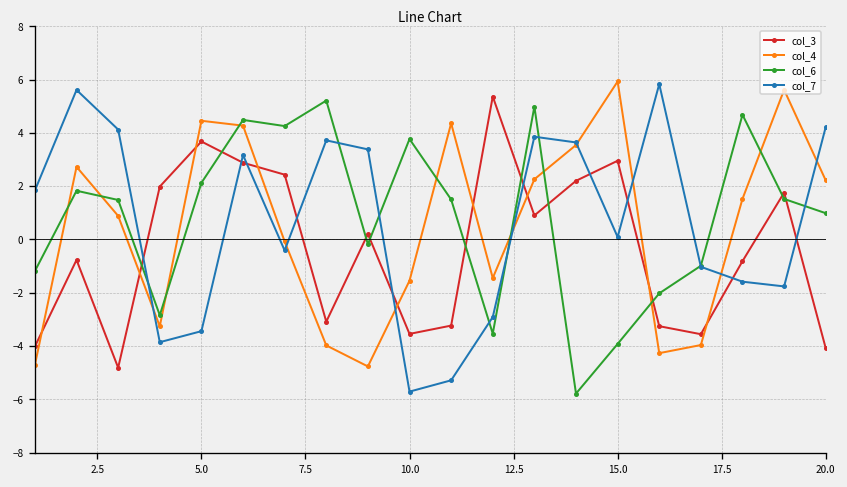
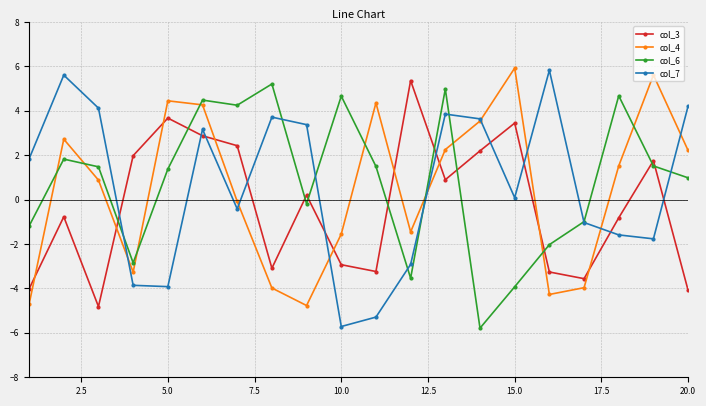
  {
    "col_3": {
      "5.0": 3.7,
-     "10.0": -3.5,
-     "15.0": 3.0,
+     "10.0": -2.9,
+     "15.0": 3.4,
      "20.0": -4.1
    },
    "col_4": {
      "5.0": 4.5,
      "10.0": -1.6,
      "15.0": 5.9,
      "20.0": 2.2
    },
    "col_6": {
-     "5.0": 2.1,
-     "10.0": 3.8,
+     "5.0": 1.4,
+     "10.0": 4.7,
      "15.0": -3.9,
      "20.0": 1.0
    },
    "col_7": {
-     "5.0": -3.4,
+     "5.0": -3.9,
      "10.0": -5.7,
      "15.0": 0.1,
      "20.0": 4.2
    }
  }
